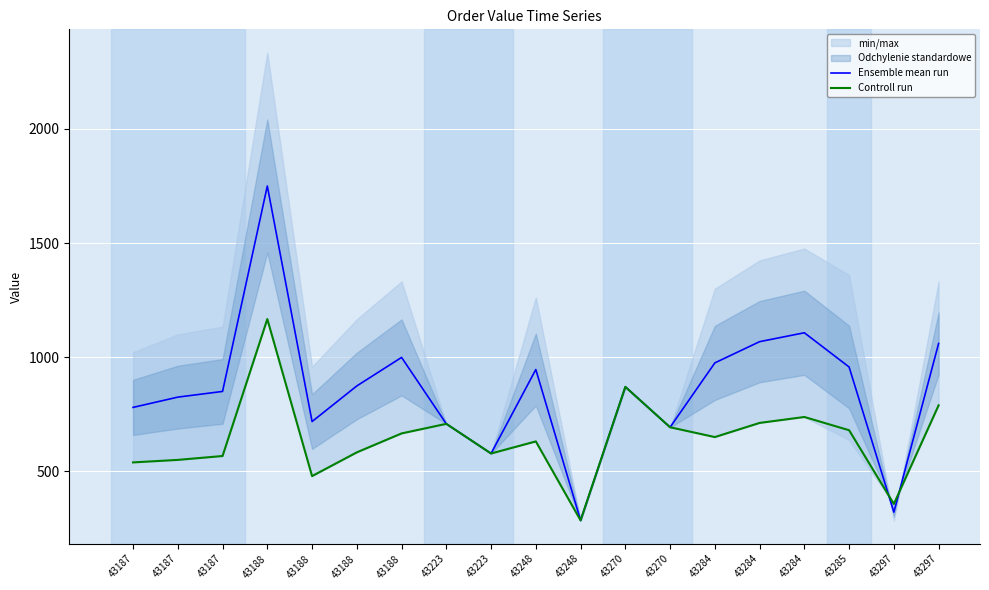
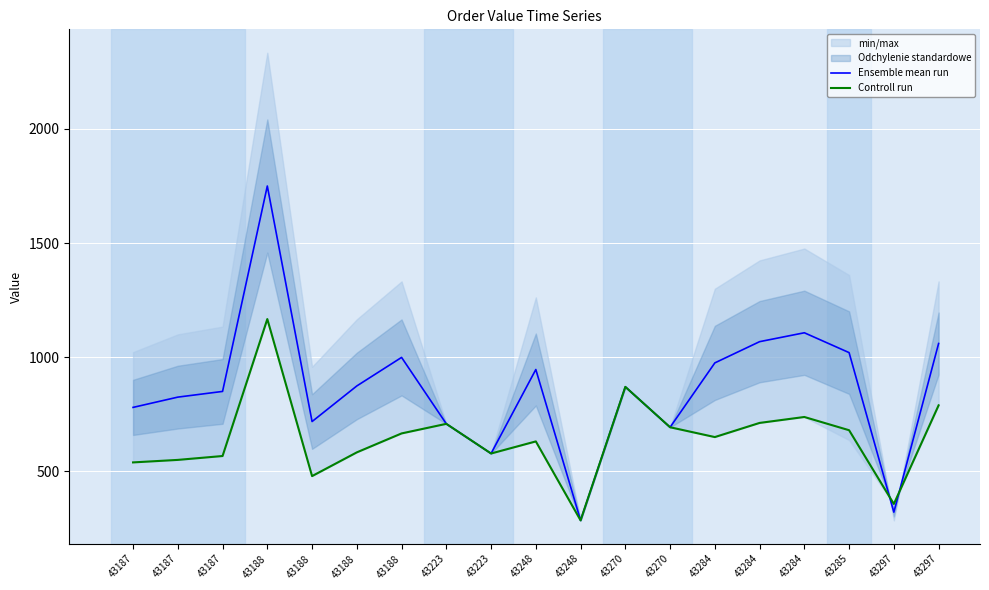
  {
    "Ensemble mean run": {
-     "43285": 960
+     "43285": 1020
    },
    "Controll run": {
      "43285": 680
    }
  }
